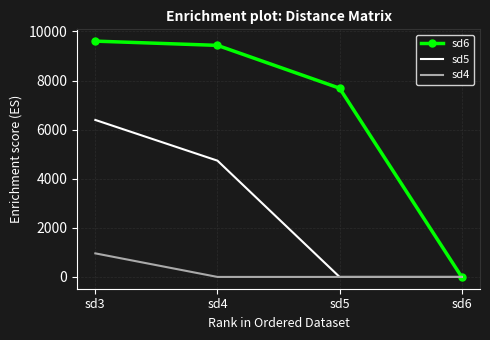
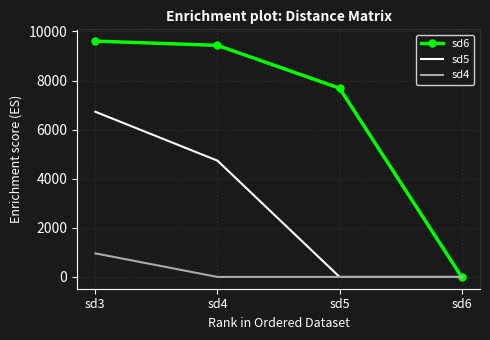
  {
    "sd6": {
      "sd3": 9600,
      "sd4": 9400,
      "sd5": 7700
    },
    "sd5": {
-     "sd3": 6400,
+     "sd3": 6700,
      "sd4": 4700
    },
    "sd4": {
      "sd3": 1000,
      "sd4": 0
    }
  }
